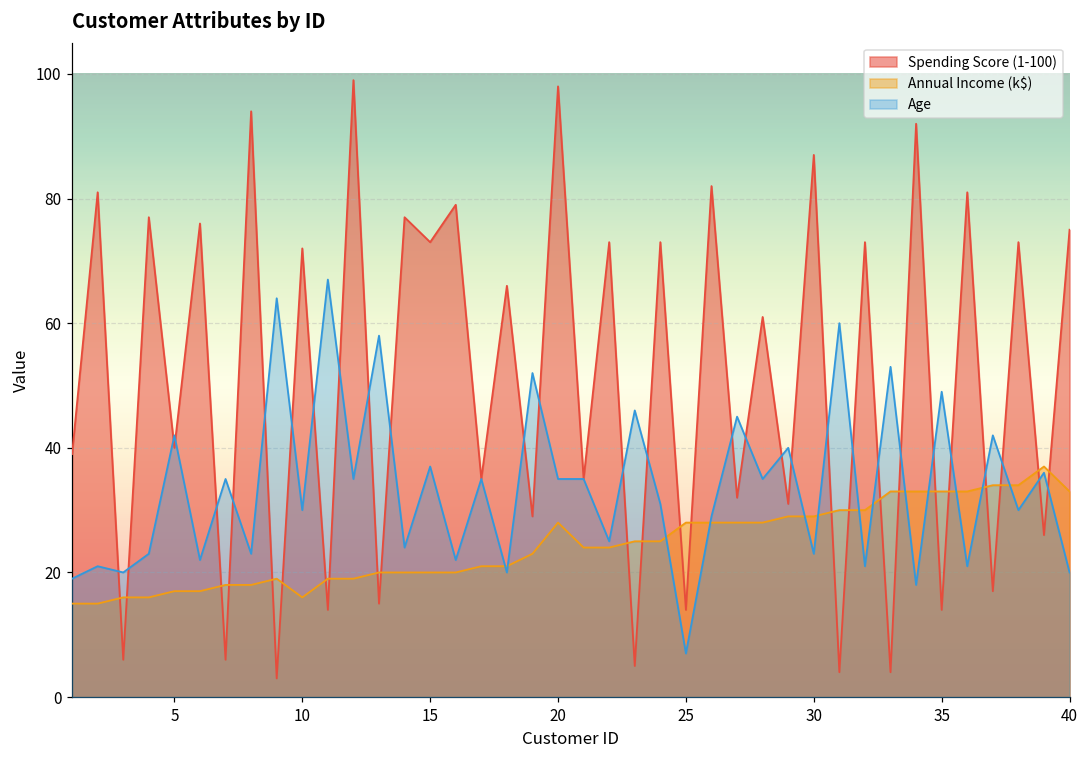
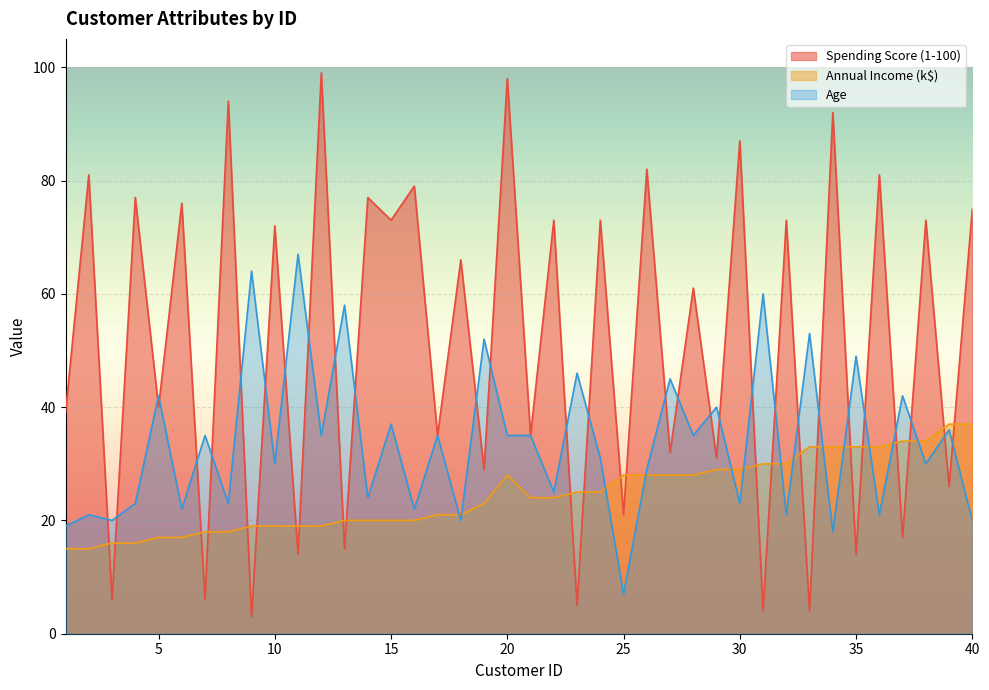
  {
    "Spending Score (1-100)": {
      "5": 40,
      "10": 72,
      "15": 73,
      "20": 98,
-     "25": 14,
+     "25": 21,
      "30": 87,
      "35": 14,
      "40": 75
    },
    "Annual Income (k$)": {
      "5": 17,
-     "10": 16,
+     "10": 19,
      "15": 20,
      "20": 28,
      "25": 28,
      "30": 29,
      "35": 33,
-     "40": 33
+     "40": 37
    },
    "Age": {
      "5": 42,
      "10": 30,
      "15": 37,
      "20": 35,
      "25": 7,
      "30": 23,
      "35": 49,
      "40": 20
    }
  }
